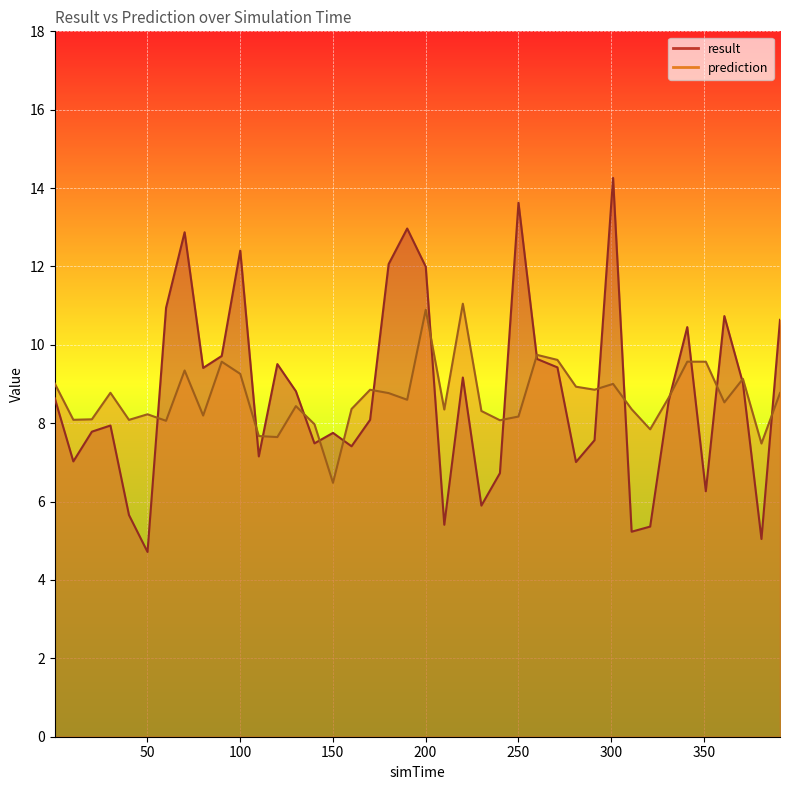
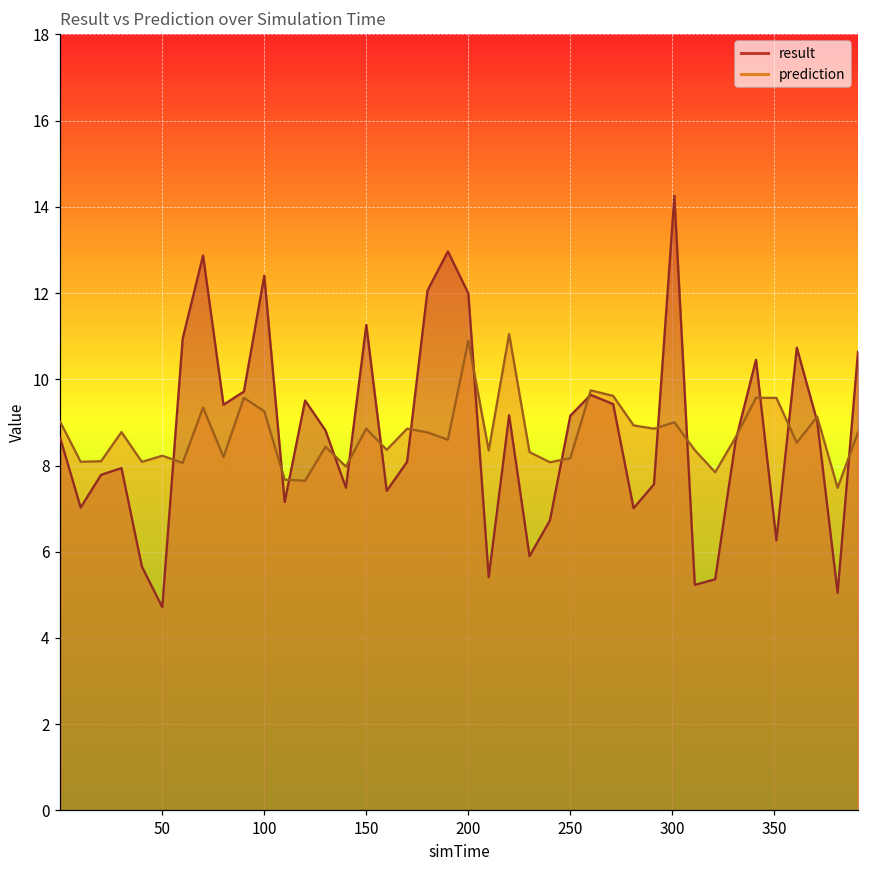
  {
    "result": {
      "50": 4.7,
      "100": 12.4,
-     "150": 7.8,
+     "150": 11.3,
      "200": 12.0,
-     "250": 13.6
+     "250": 9.2
    },
    "prediction": {
      "50": 8.2,
      "100": 9.3,
-     "150": 6.5,
+     "150": 8.9,
      "200": 10.9,
      "250": 8.2
    }
  }
